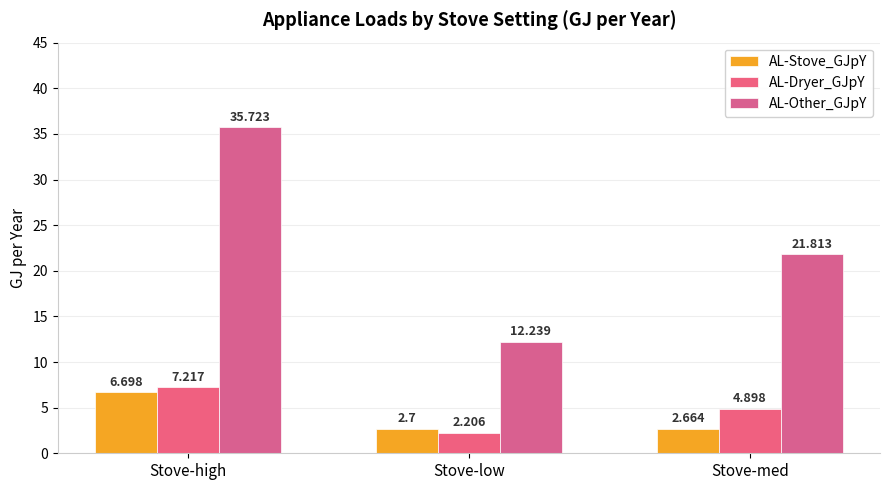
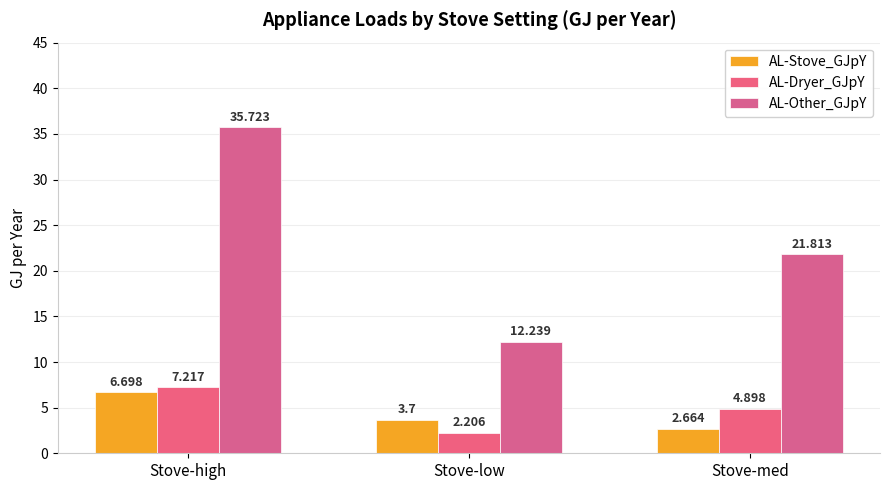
  {
    "AL-Stove_GJpY": {
      "Stove-high": 6.698,
-     "Stove-low": 2.7,
+     "Stove-low": 3.7,
      "Stove-med": 2.664
    }
  }
